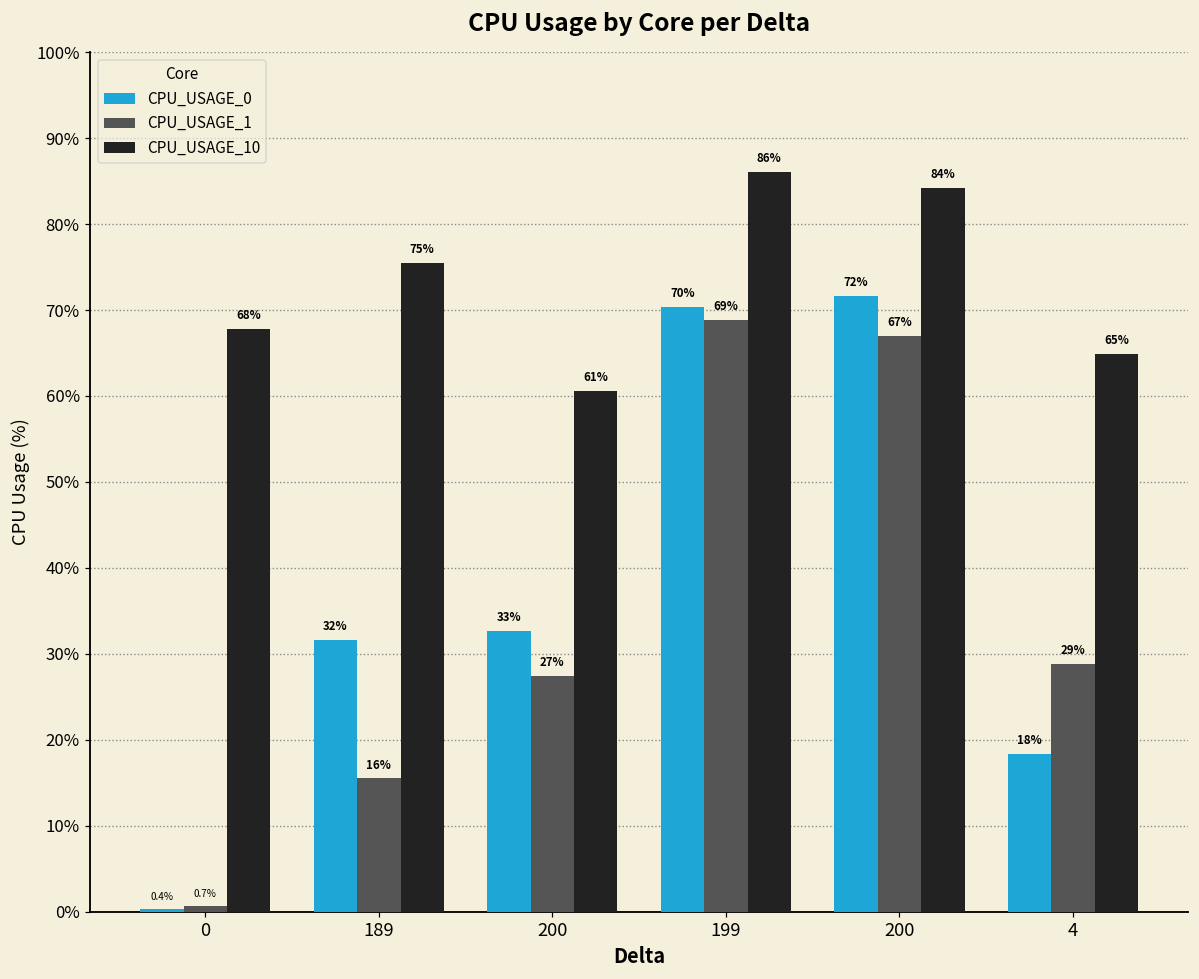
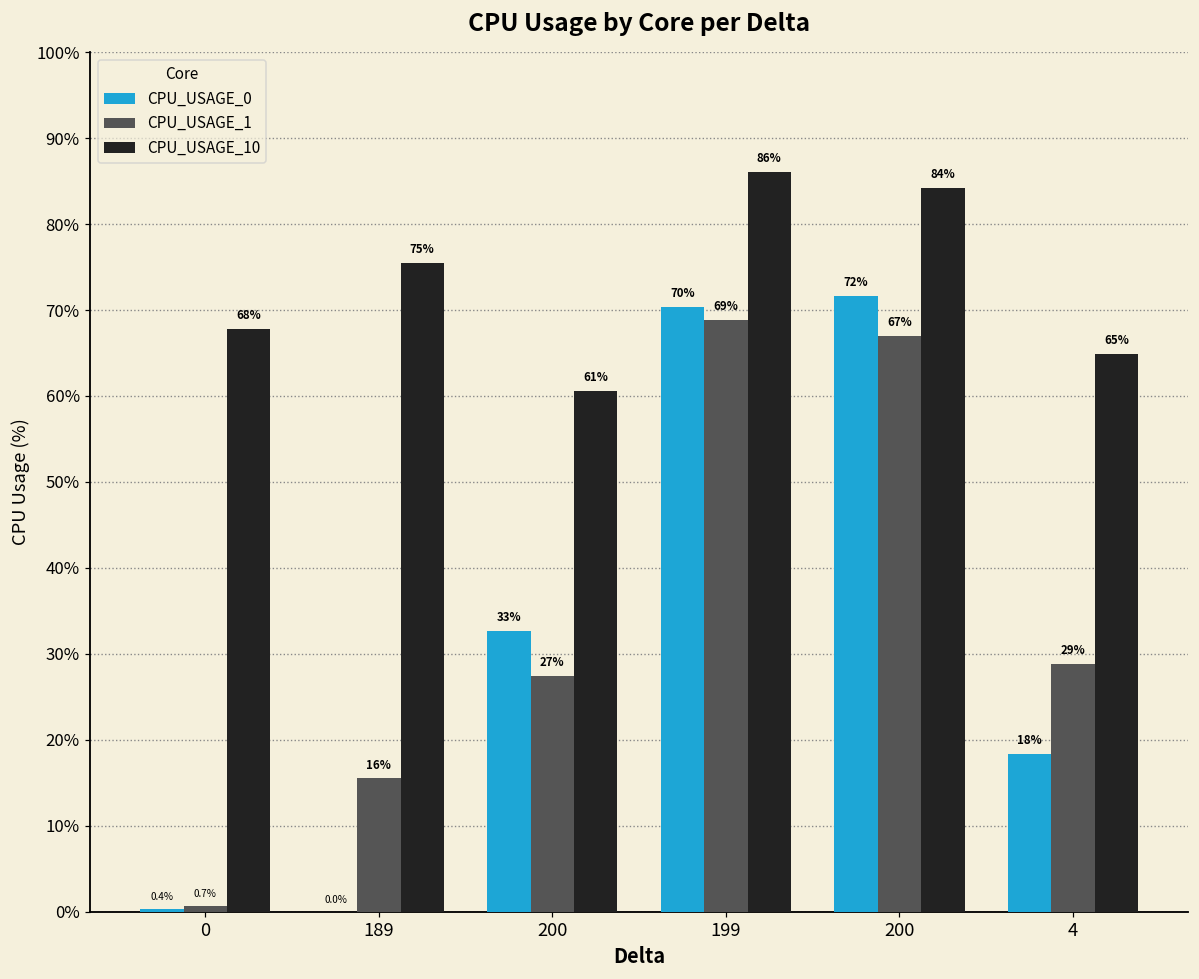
  {
    "CPU_USAGE_0": {
      "0": "0.4%",
-     "189": "32%",
+     "189": "0.0%",
      "199": "70%",
      "4": "18%"
    },
    "CPU_USAGE_1": {
      "0": "0.7%",
      "189": "16%",
      "199": "69%",
      "4": "29%"
    },
    "CPU_USAGE_10": {
      "0": "68%",
      "189": "75%",
      "199": "86%",
      "4": "65%"
    }
  }
